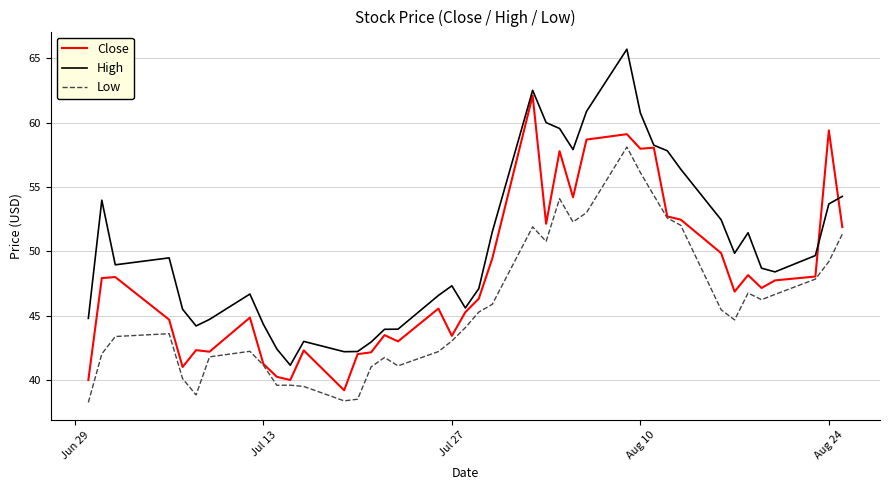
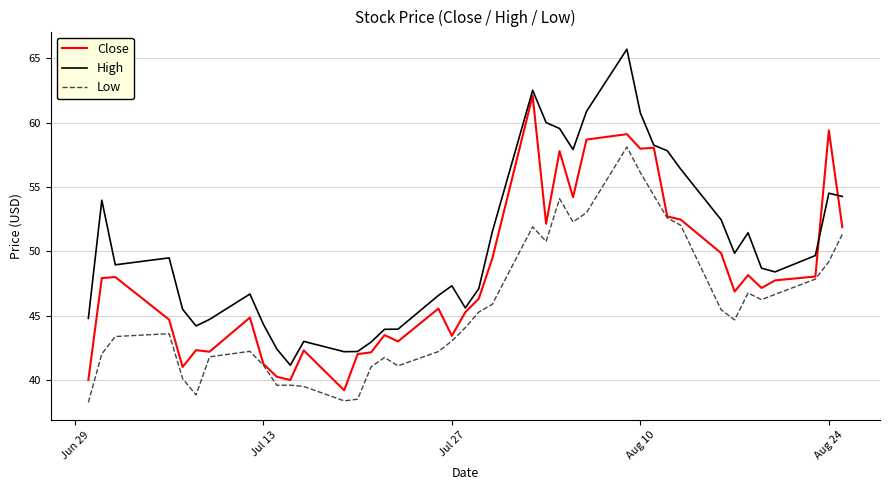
  {
    "Close": {
      "Jul 27": 43.4,
      "Aug 10": 58.0,
      "Aug 24": 59.4
    },
    "High": {
      "Jul 13": 44.3,
      "Jul 27": 47.3,
      "Aug 10": 60.8,
-     "Aug 24": 53.7
+     "Aug 24": 54.5
    },
    "Low": {
      "Jul 27": 43.0,
      "Aug 10": 56.1,
      "Aug 24": 49.2
    }
  }
